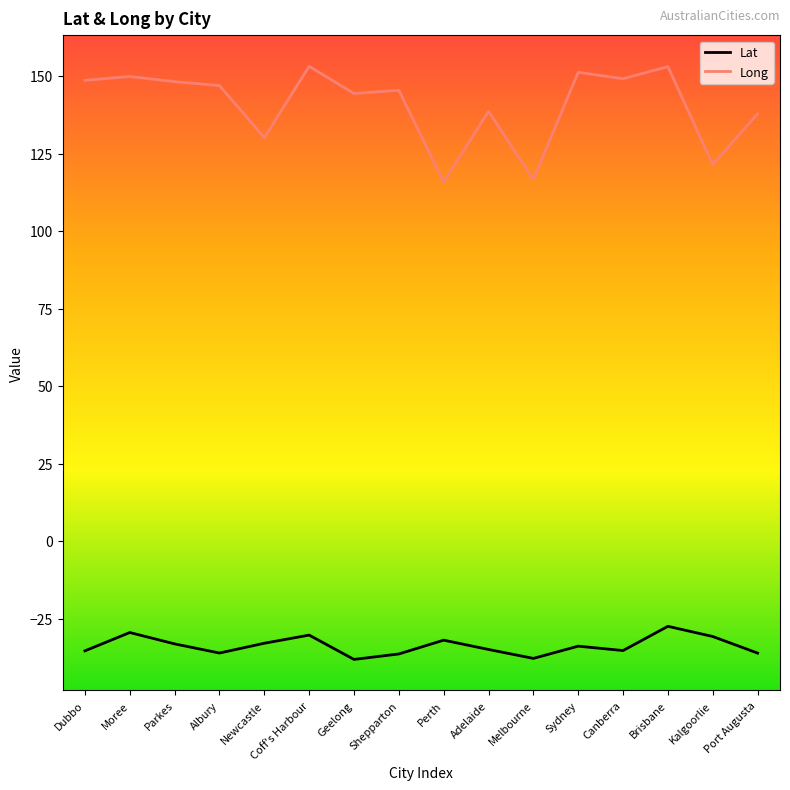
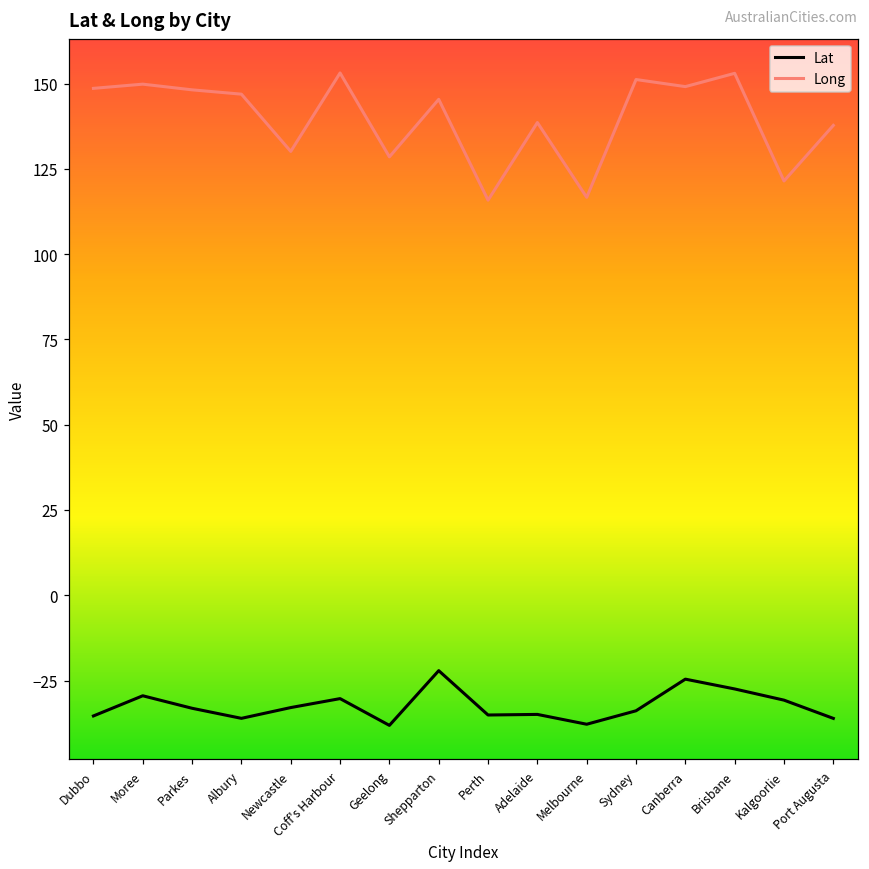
  {
    "Lat": {
      "Dubbo": -35,
      "Moree": -29,
      "Parkes": -33,
      "Albury": -36,
      "Newcastle": -33,
      "Coff's Harbour": -30,
      "Geelong": -38,
-     "Shepparton": -36,
-     "Perth": -32,
+     "Shepparton": -22,
+     "Perth": -35,
      "Adelaide": -35,
      "Melbourne": -38,
      "Sydney": -34,
-     "Canberra": -35,
+     "Canberra": -25,
      "Brisbane": -27,
      "Kalgoorlie": -31,
      "Port Augusta": -36
    },
    "Long": {
      "Dubbo": 149,
      "Moree": 150,
      "Parkes": 148,
      "Albury": 147,
      "Newcastle": 130,
      "Coff's Harbour": 153,
-     "Geelong": 144,
+     "Geelong": 129,
      "Shepparton": 145,
      "Perth": 116,
      "Adelaide": 139,
      "Melbourne": 117,
      "Sydney": 151,
      "Canberra": 149,
      "Brisbane": 153,
      "Kalgoorlie": 121,
      "Port Augusta": 138
    }
  }
